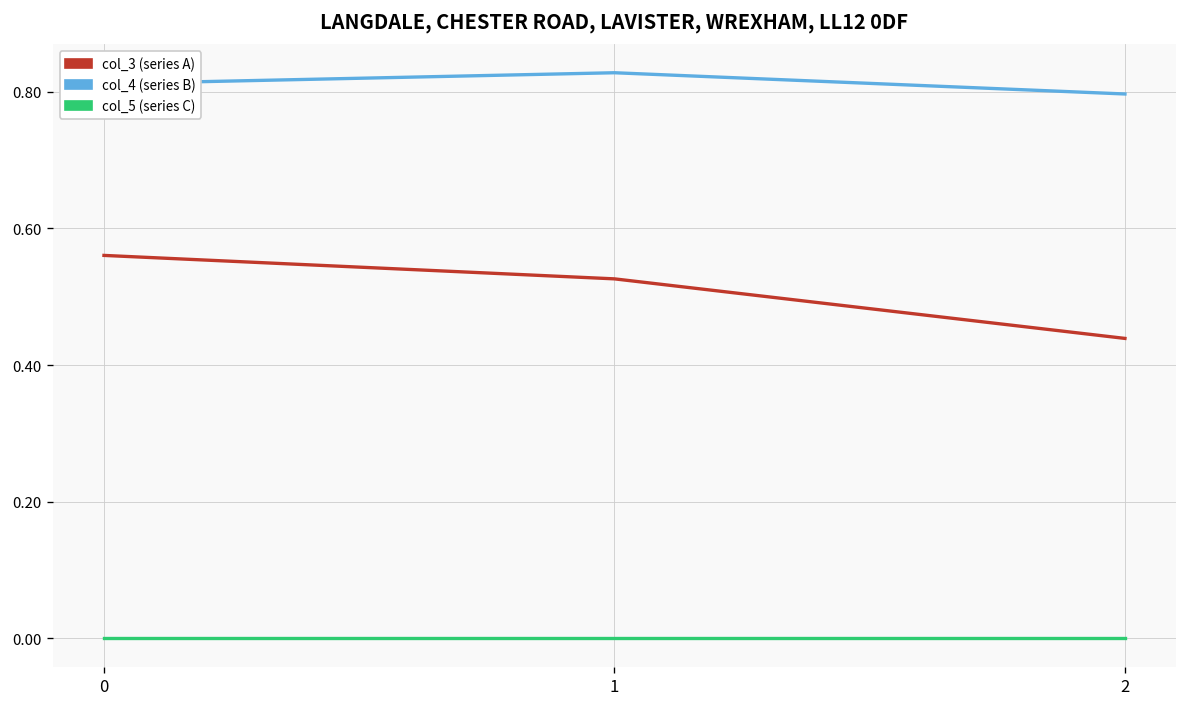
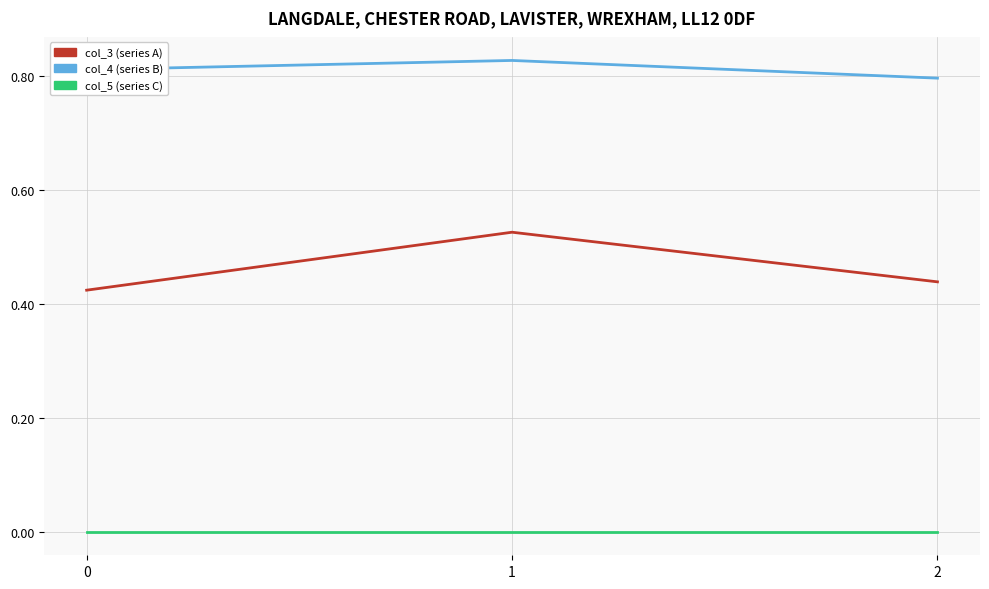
  {
    "col_3 (series A)": {
-     "0": 0.56,
+     "0": 0.42,
      "1": 0.53,
      "2": 0.44
    },
    "col_4 (series B)": {
      "1": 0.83,
      "2": 0.80
    },
    "col_5 (series C)": {
      "0": 0.00,
      "1": 0.00,
      "2": 0.00
    }
  }
